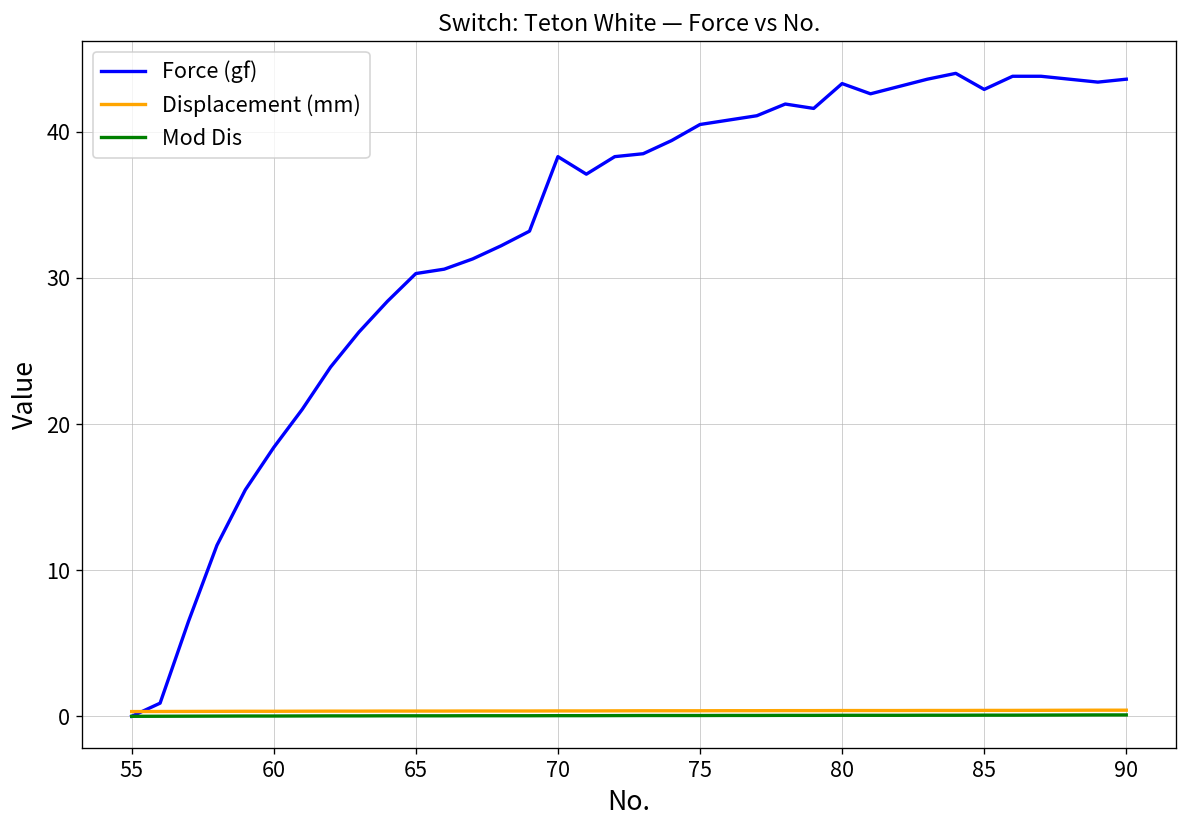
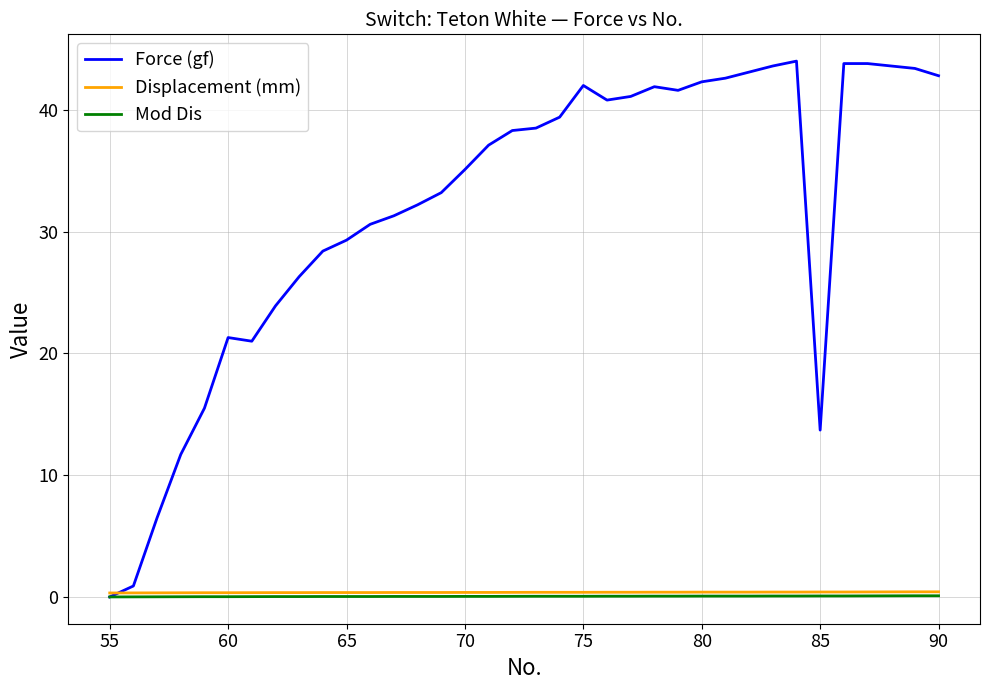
  {
    "Force (gf)": {
-     "60": 18.4,
-     "65": 30.3,
-     "70": 38.3,
-     "75": 40.5,
-     "80": 43.3,
-     "85": 42.9,
-     "90": 43.6
+     "60": 21.3,
+     "65": 29.3,
+     "70": 35.1,
+     "75": 42.0,
+     "80": 42.3,
+     "85": 13.7,
+     "90": 42.8
    },
    "Displacement (mm)": {
      "55": 0.3,
      "60": 0.3,
      "65": 0.4,
      "70": 0.4,
      "75": 0.4,
      "80": 0.4,
      "85": 0.4,
      "90": 0.4
    },
    "Mod Dis": {
      "60": 0.0,
      "65": 0.0,
      "70": 0.0,
      "75": 0.1,
      "80": 0.1,
      "85": 0.1,
      "90": 0.1
    }
  }
